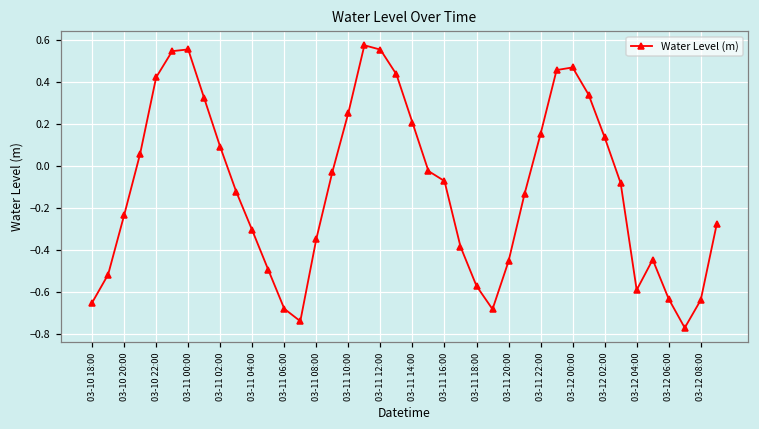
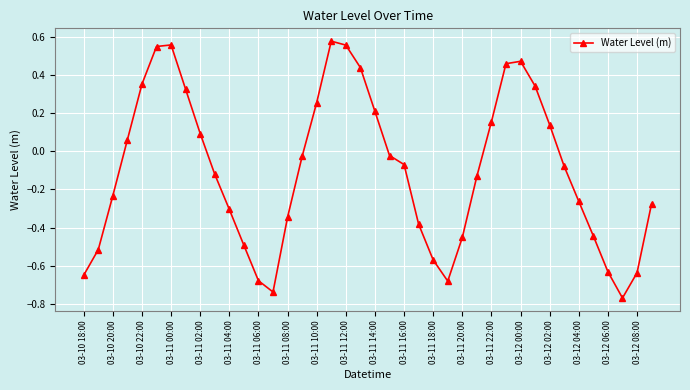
  {
    "03-10 18:00": -0.65,
    "03-10 20:00": -0.23,
-   "03-10 22:00": 0.42,
+   "03-10 22:00": 0.35,
    "03-11 00:00": 0.56,
    "03-11 02:00": 0.09,
    "03-11 04:00": -0.30,
    "03-11 06:00": -0.68,
    "03-11 08:00": -0.35,
    "03-11 10:00": 0.26,
    "03-11 12:00": 0.56,
    "03-11 14:00": 0.21,
    "03-11 16:00": -0.07,
    "03-11 18:00": -0.57,
    "03-11 20:00": -0.45,
    "03-11 22:00": 0.15,
    "03-12 00:00": 0.47,
    "03-12 02:00": 0.14,
-   "03-12 04:00": -0.59,
+   "03-12 04:00": -0.26,
    "03-12 06:00": -0.63,
    "03-12 08:00": -0.64
  }
